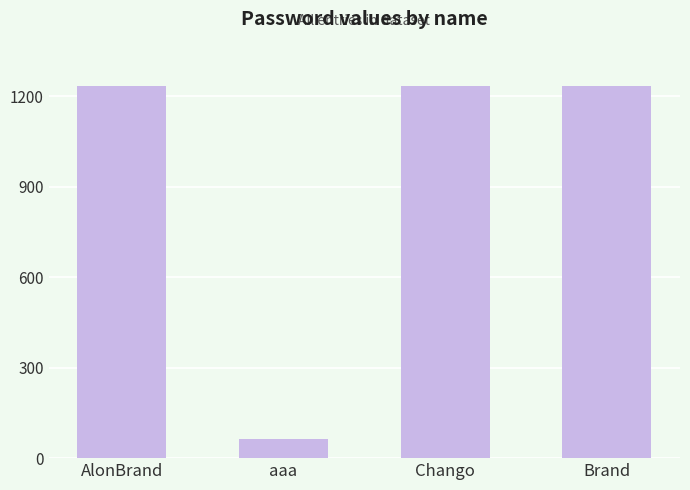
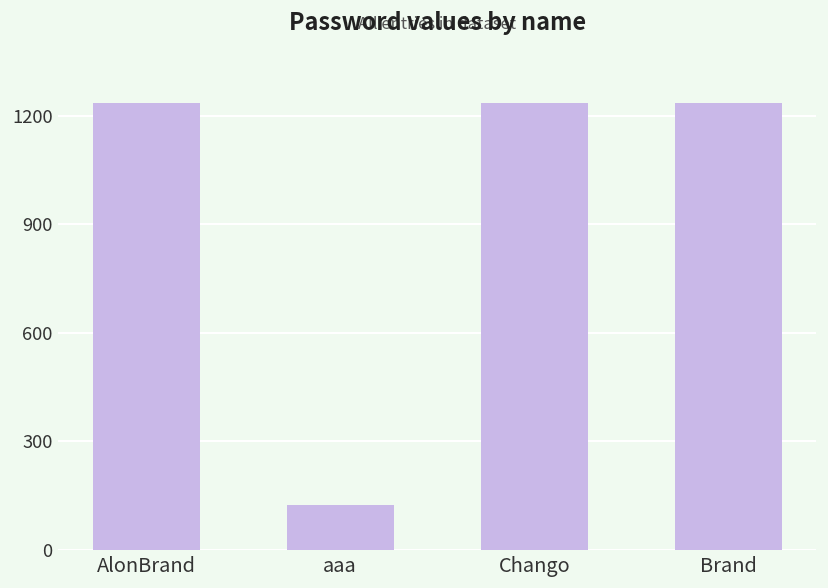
  {
    "AlonBrand": 1230,
-   "aaa": 70,
+   "aaa": 120,
    "Chango": 1230,
    "Brand": 1230
  }
